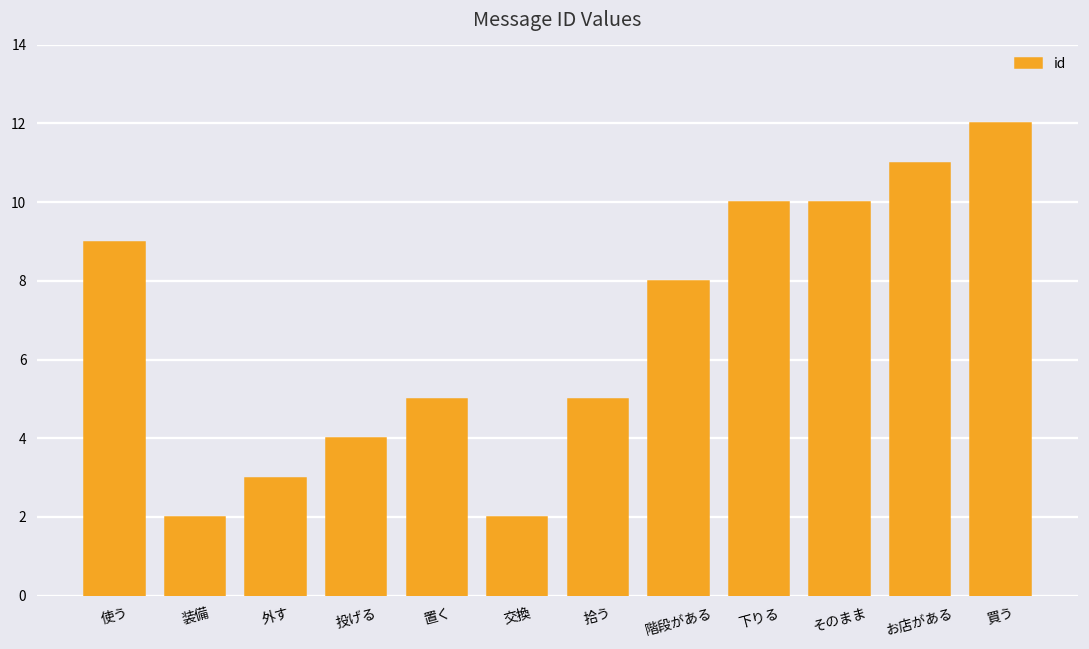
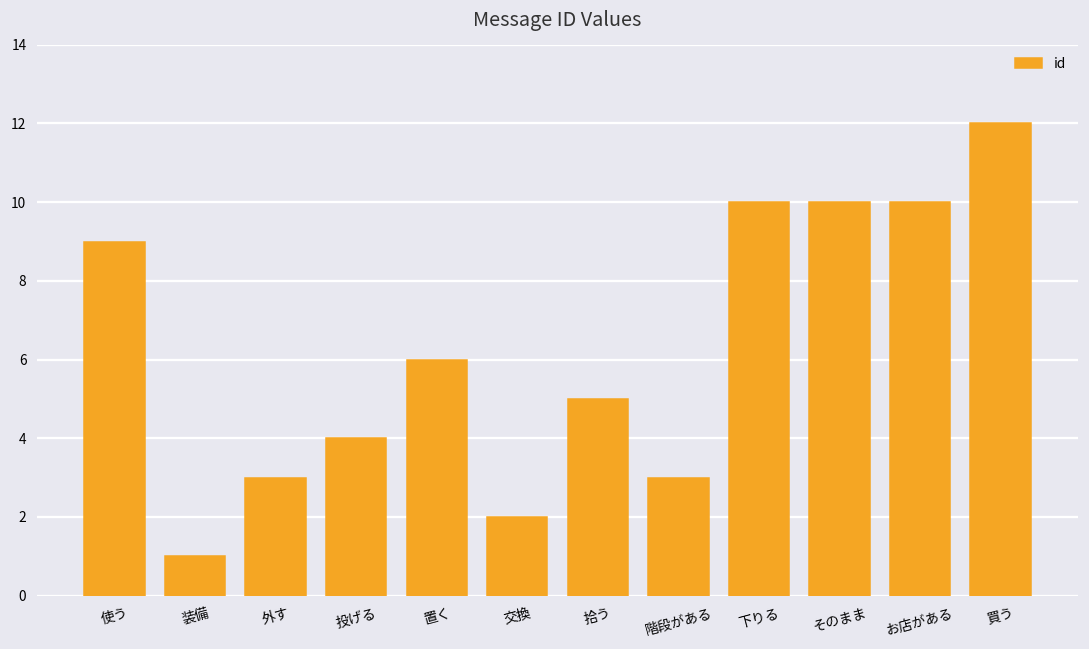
  {
    "使う": 9,
-   "装備": 2,
+   "装備": 1,
    "外す": 3,
    "投げる": 4,
-   "置く": 5,
+   "置く": 6,
    "交換": 2,
    "拾う": 5,
-   "階段がある": 8,
+   "階段がある": 3,
    "下りる": 10,
    "そのまま": 10,
-   "お店がある": 11,
+   "お店がある": 10,
    "買う": 12
  }
